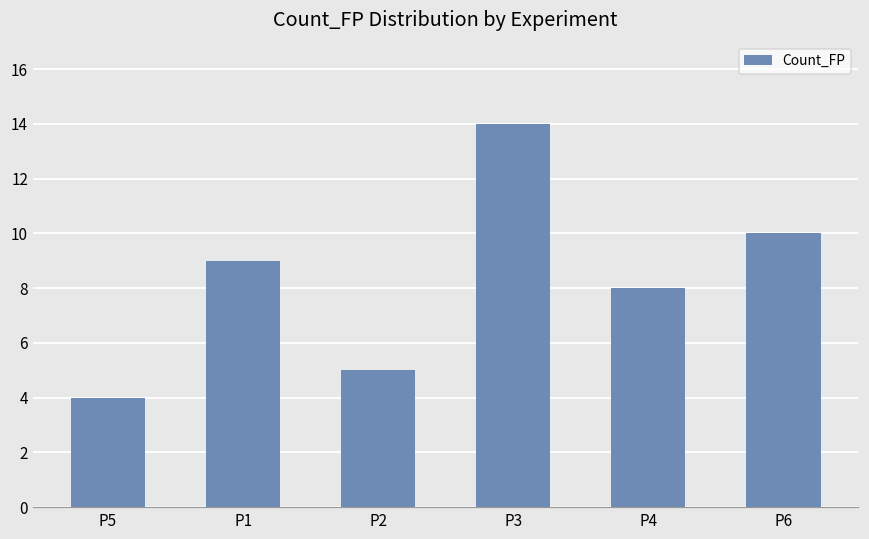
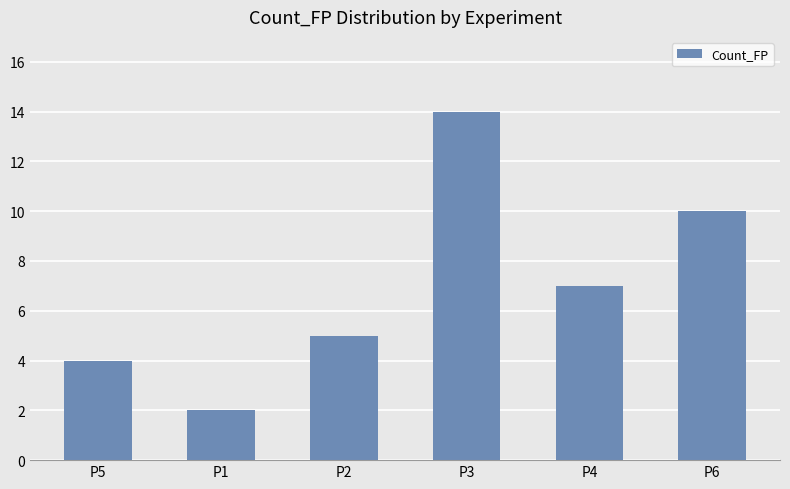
  {
    "P5": 4,
-   "P1": 9,
+   "P1": 2,
    "P2": 5,
    "P3": 14,
-   "P4": 8,
+   "P4": 7,
    "P6": 10
  }
